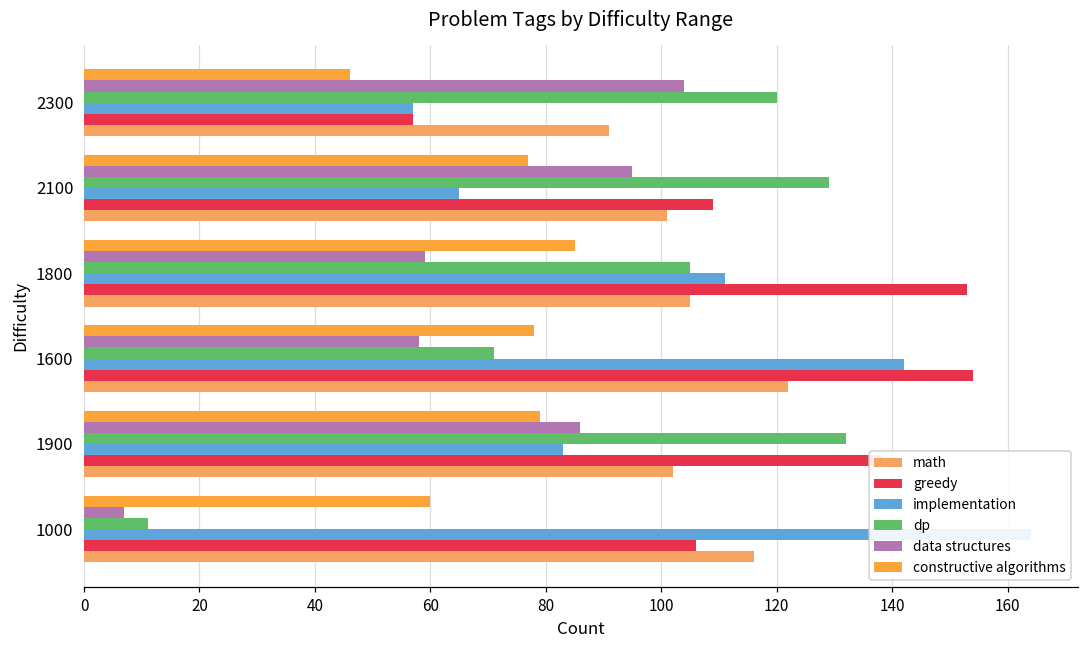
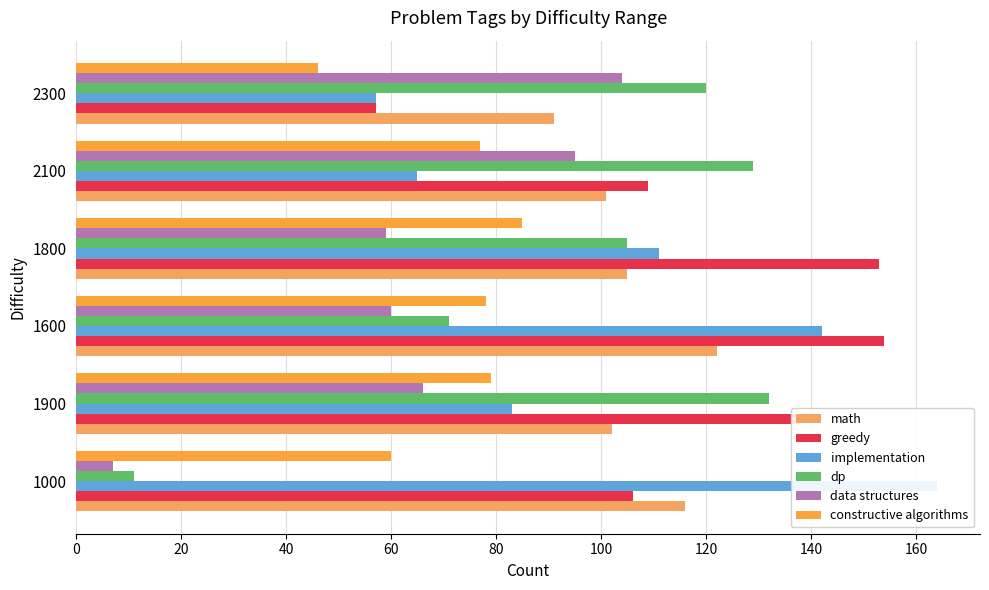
  {
    "greedy": {
      "2300": 57,
      "2100": 109,
      "1800": 153,
      "1600": 154,
      "1000": 106
    },
    "implementation": {
      "2300": 57,
      "2100": 65,
      "1800": 111,
      "1600": 142,
      "1900": 83
    },
    "dp": {
      "2300": 120,
      "2100": 129,
      "1800": 105,
      "1600": 71,
      "1900": 132,
      "1000": 11
    },
    "data structures": {
      "2300": 104,
      "2100": 95,
      "1800": 59,
-     "1600": 58,
-     "1900": 86,
+     "1600": 60,
+     "1900": 66,
      "1000": 7
    }
  }
